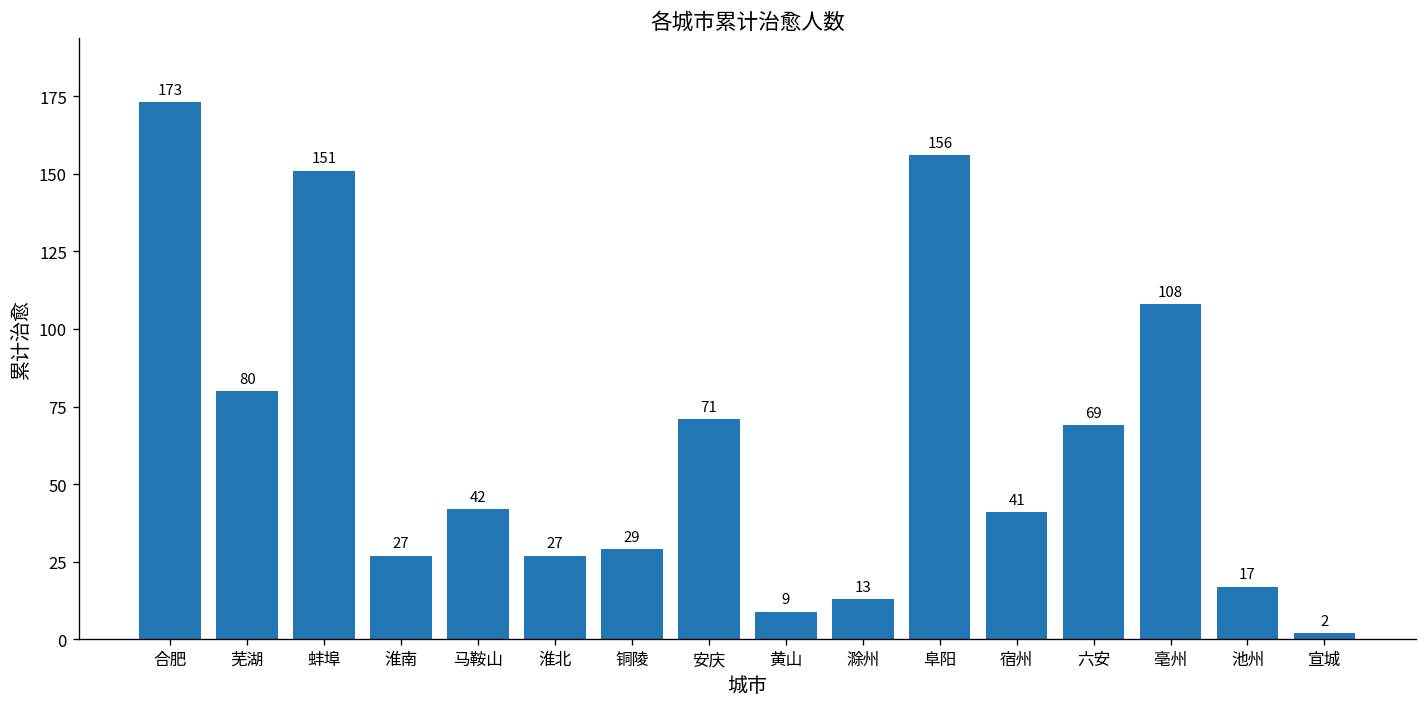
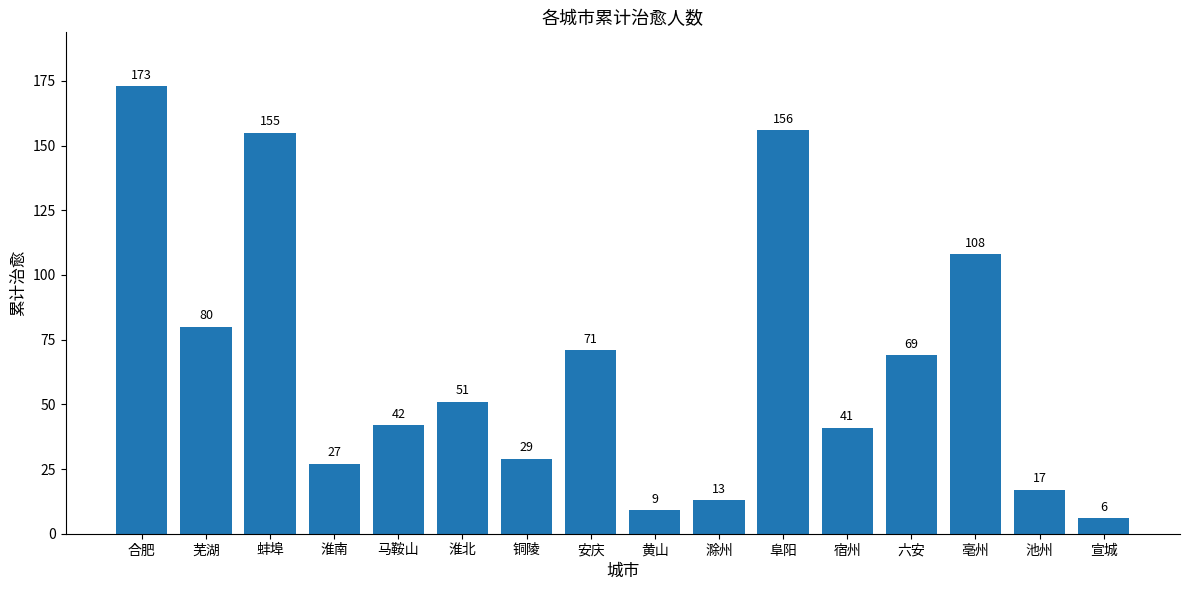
  {
    "合肥": 173,
    "芜湖": 80,
-   "蚌埠": 151,
+   "蚌埠": 155,
    "淮南": 27,
    "马鞍山": 42,
-   "淮北": 27,
+   "淮北": 51,
    "铜陵": 29,
    "安庆": 71,
    "黄山": 9,
    "滁州": 13,
    "阜阳": 156,
    "宿州": 41,
    "六安": 69,
    "亳州": 108,
    "池州": 17,
-   "宣城": 2
+   "宣城": 6
  }
